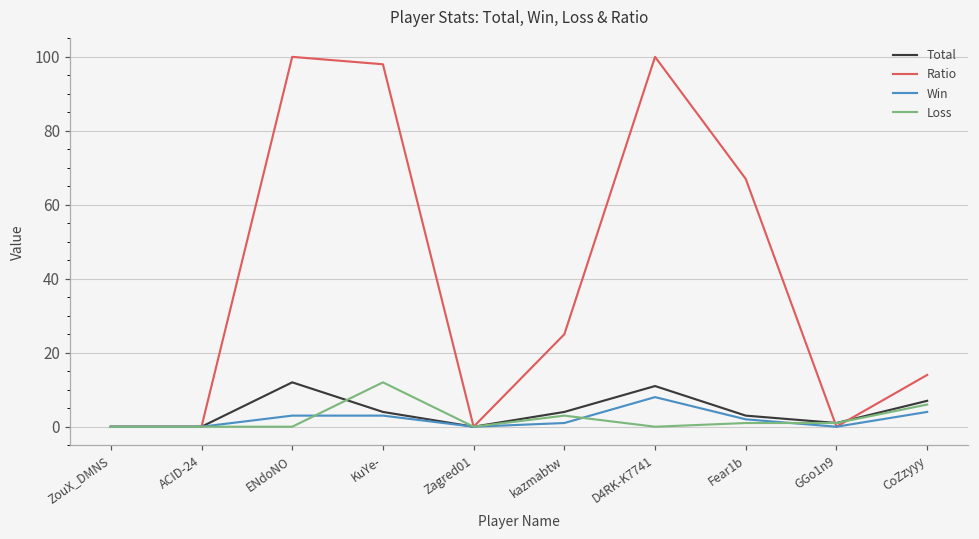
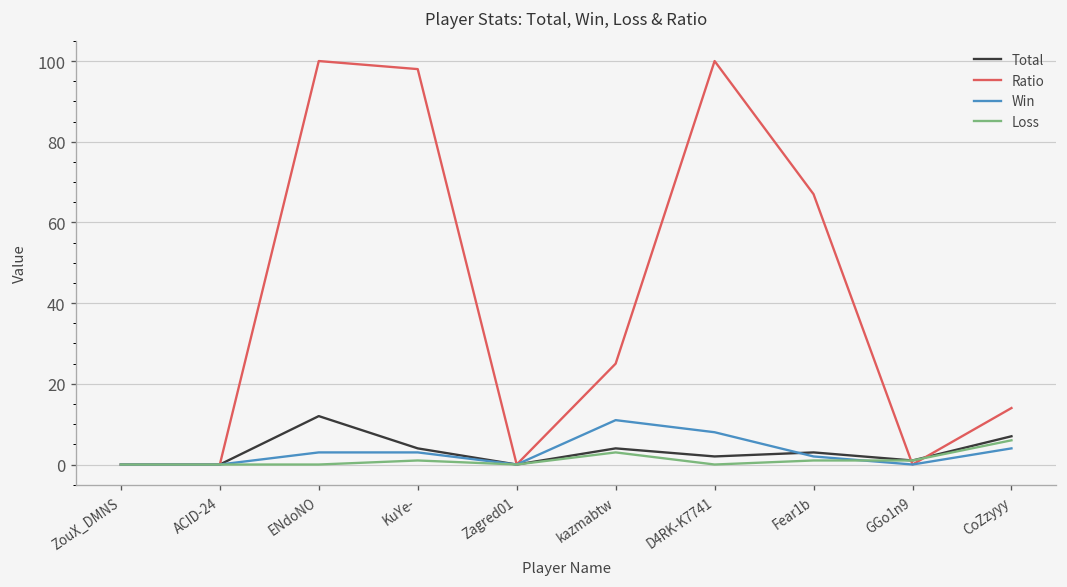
  {
    "Total": {
      "ENdoNO": 12,
      "KuYe-": 4,
      "kazmabtw": 4,
-     "D4RK-K7741": 11,
+     "D4RK-K7741": 2,
      "Fear1b": 3,
      "CoZzyyy": 7
    },
    "Ratio": {
      "ENdoNO": 100,
      "KuYe-": 98,
      "kazmabtw": 25,
      "D4RK-K7741": 100,
      "Fear1b": 67,
      "CoZzyyy": 14
    },
    "Win": {
      "ENdoNO": 3,
      "KuYe-": 3,
-     "kazmabtw": 1,
+     "kazmabtw": 11,
      "D4RK-K7741": 8,
      "Fear1b": 2,
      "CoZzyyy": 4
    },
    "Loss": {
      "ENdoNO": 0,
-     "KuYe-": 12,
+     "KuYe-": 1,
      "kazmabtw": 3,
      "D4RK-K7741": 0,
      "Fear1b": 1,
      "CoZzyyy": 6
    }
  }
